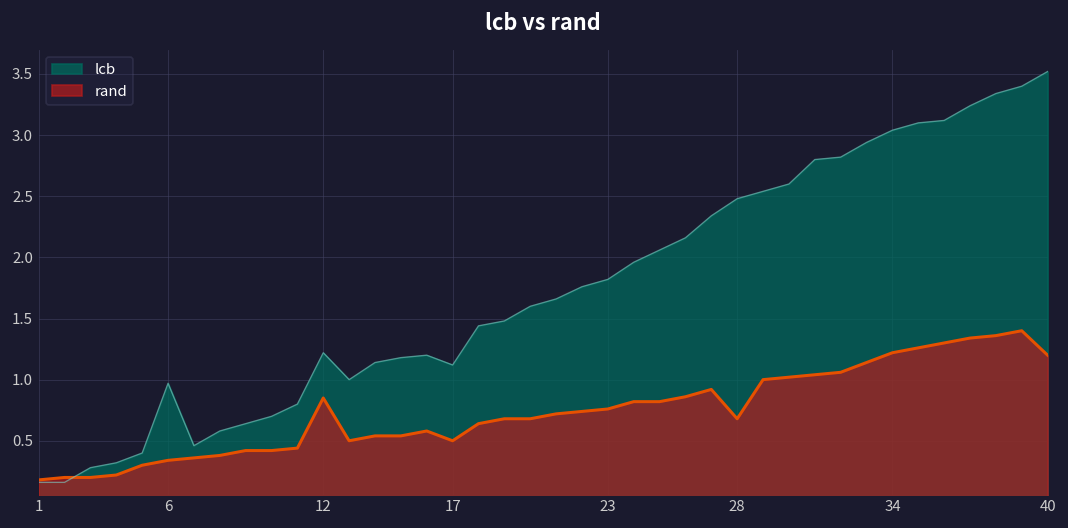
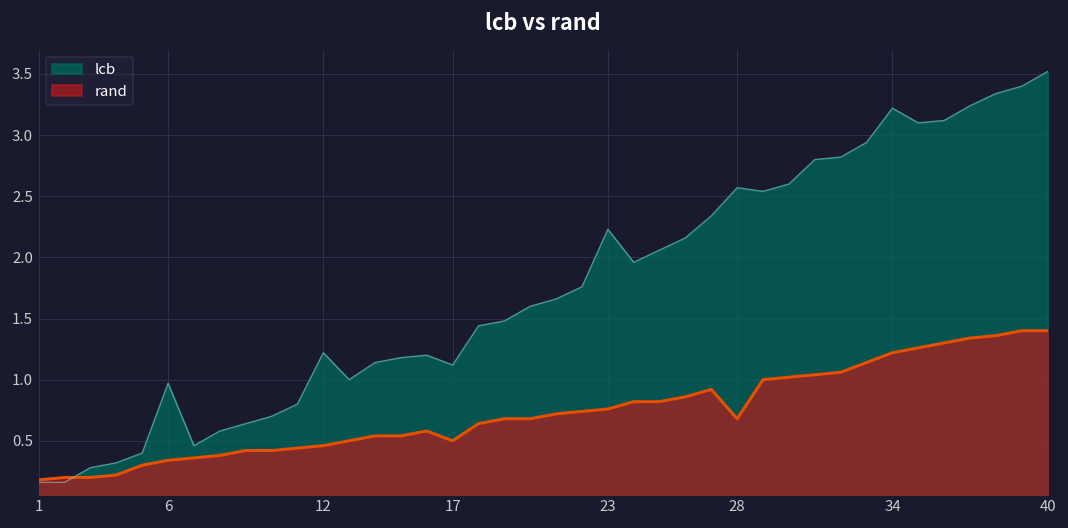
  {
    "lcb": {
      "6": 0.97,
      "12": 1.22,
      "17": 1.12,
-     "23": 1.82,
-     "28": 2.48,
-     "34": 3.04,
+     "23": 2.23,
+     "28": 2.57,
+     "34": 3.22,
      "40": 3.52
    },
    "rand": {
      "6": 0.34,
-     "12": 0.85,
+     "12": 0.46,
      "17": 0.50,
      "23": 0.76,
      "28": 0.68,
      "34": 1.22,
-     "40": 1.2
+     "40": 1.4
    }
  }
